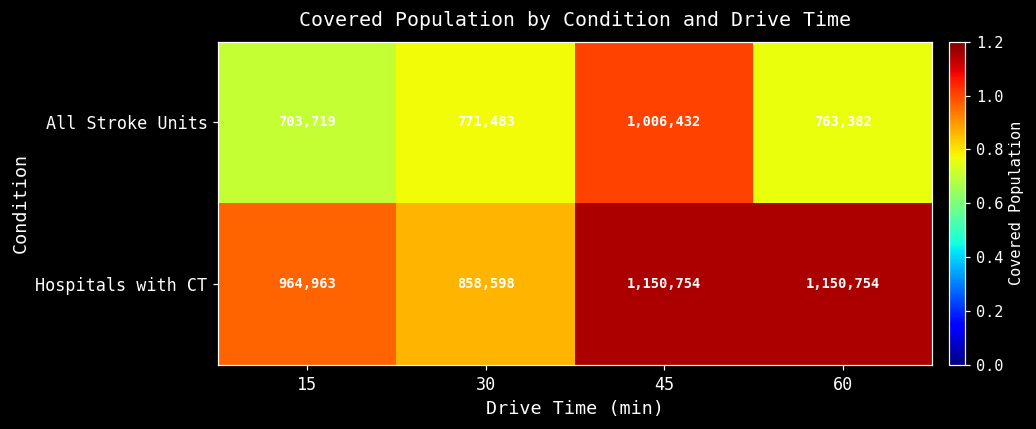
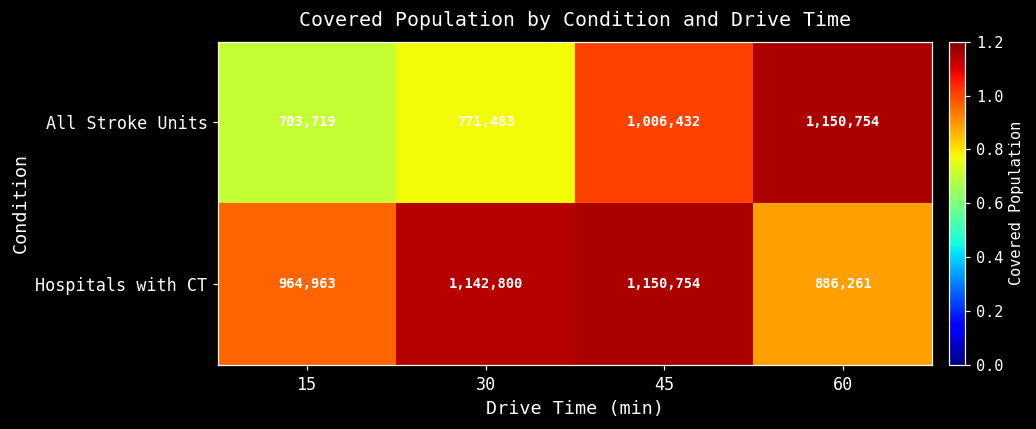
  {
    "All Stroke Units": {
      "15": "703,719",
      "30": "771,483",
      "45": "1,006,432",
-     "60": "763,382"
+     "60": "1,150,754"
    },
    "Hospitals with CT": {
      "15": "964,963",
-     "30": "858,598",
+     "30": "1,142,800",
      "45": "1,150,754",
-     "60": "1,150,754"
+     "60": "886,261"
    }
  }
